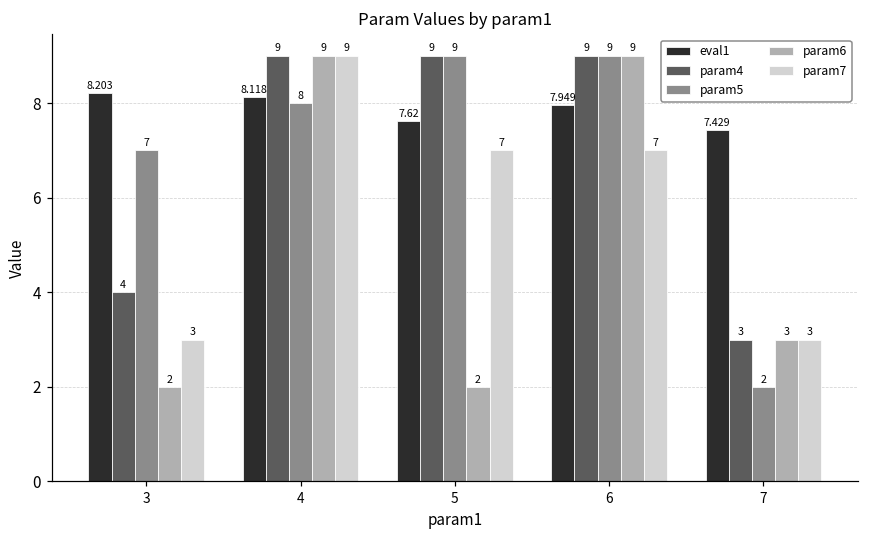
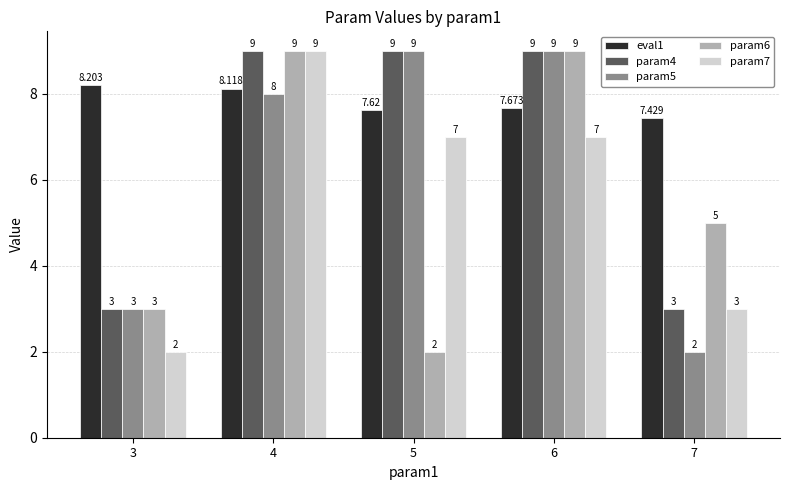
  {
    "eval1": {
      "3": 8.203,
      "4": 8.118,
      "5": 7.62,
-     "6": 7.949,
+     "6": 7.673,
      "7": 7.429
    },
    "param4": {
-     "3": 4,
+     "3": 3,
      "4": 9,
      "5": 9,
      "6": 9,
      "7": 3
    },
    "param5": {
-     "3": 7,
+     "3": 3,
      "4": 8,
      "5": 9,
      "6": 9,
      "7": 2
    },
    "param6": {
-     "3": 2,
+     "3": 3,
      "4": 9,
      "5": 2,
      "6": 9,
-     "7": 3
+     "7": 5
    },
    "param7": {
-     "3": 3,
+     "3": 2,
      "4": 9,
      "5": 7,
      "6": 7,
      "7": 3
    }
  }
